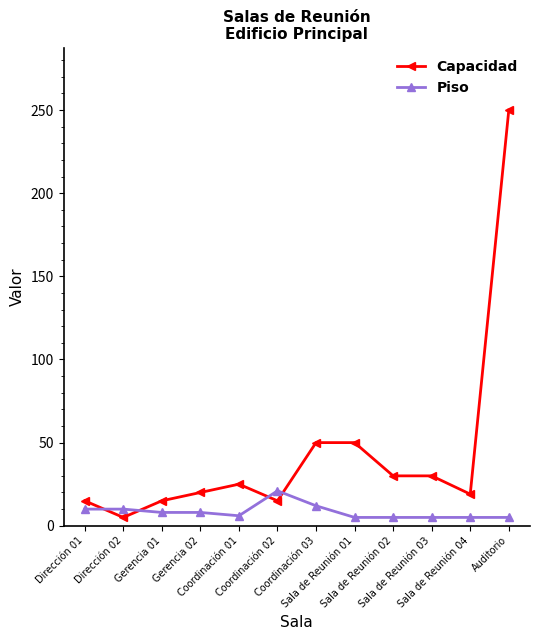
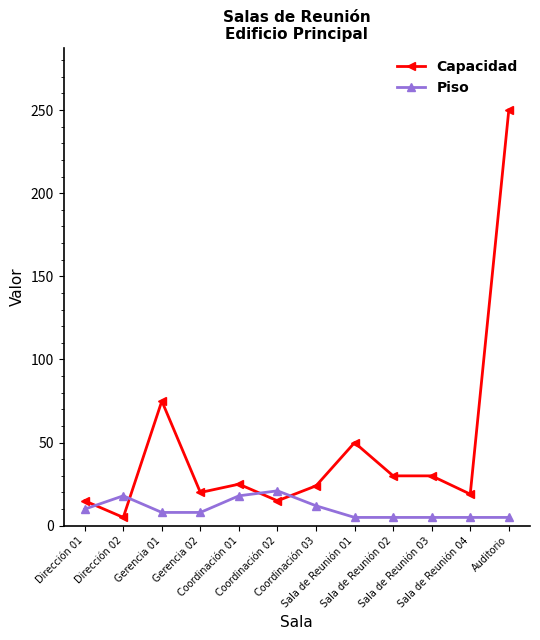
  {
    "Capacidad": {
      "Dirección 01": 15,
      "Dirección 02": 5,
-     "Gerencia 01": 15,
+     "Gerencia 01": 75,
      "Gerencia 02": 20,
      "Coordinación 01": 25,
      "Coordinación 02": 15,
-     "Coordinación 03": 50,
+     "Coordinación 03": 24,
      "Sala de Reunión 01": 50,
      "Sala de Reunión 02": 30,
      "Sala de Reunión 03": 30,
      "Sala de Reunión 04": 19,
      "Auditorio": 250
    },
    "Piso": {
      "Dirección 01": 10,
-     "Dirección 02": 10,
+     "Dirección 02": 18,
      "Gerencia 01": 8,
      "Gerencia 02": 8,
-     "Coordinación 01": 6,
+     "Coordinación 01": 18,
      "Coordinación 02": 21,
      "Coordinación 03": 12,
      "Sala de Reunión 01": 5,
      "Sala de Reunión 02": 5,
      "Sala de Reunión 03": 5,
      "Sala de Reunión 04": 5,
      "Auditorio": 5
    }
  }
